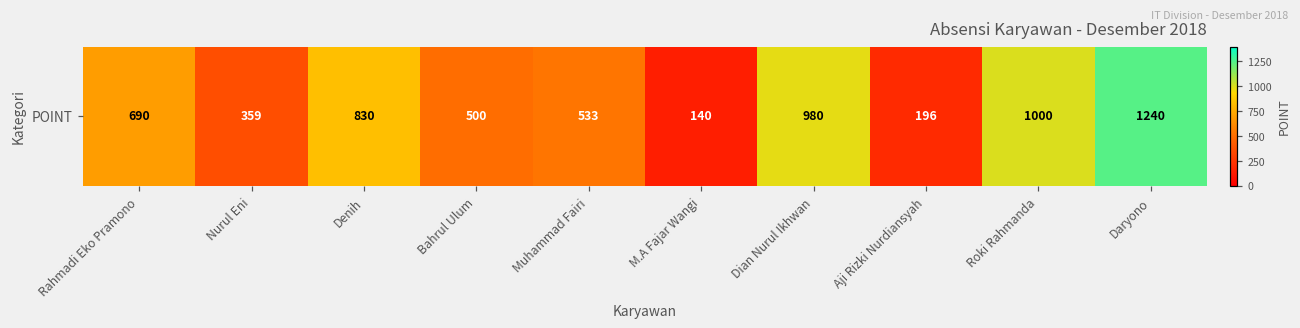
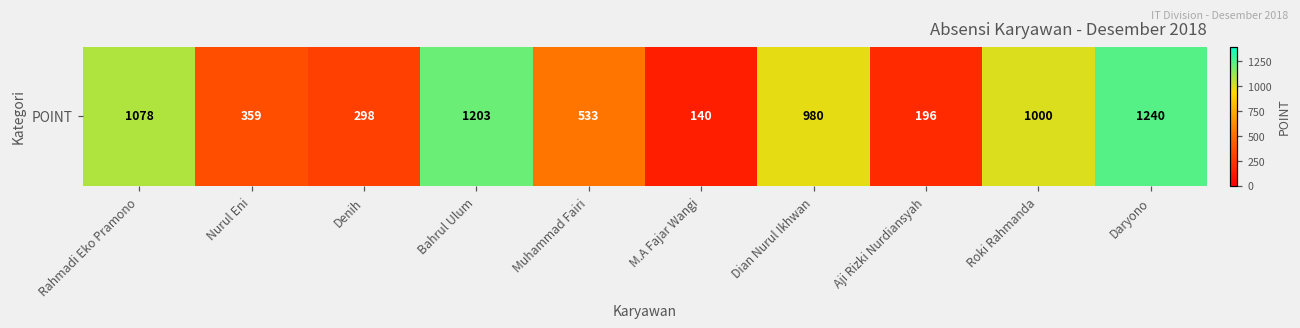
  {
    "POINT": {
-     "Rahmadi Eko Pramono": 690,
+     "Rahmadi Eko Pramono": 1078,
      "Nurul Eni": 359,
-     "Denih": 830,
-     "Bahrul Ulum": 500,
+     "Denih": 298,
+     "Bahrul Ulum": 1203,
      "Muhammad Fairi": 533,
      "M.A Fajar Wangi": 140,
      "Dian Nurul Ikhwan": 980,
      "Aji Rizki Nurdiansyah": 196,
      "Roki Rahmanda": 1000,
      "Daryono": 1240
    }
  }
